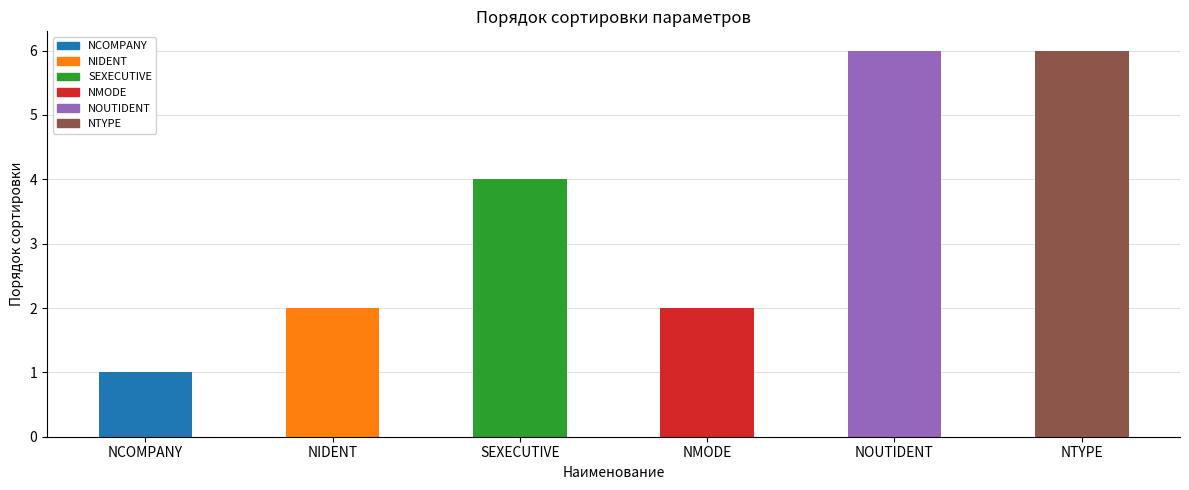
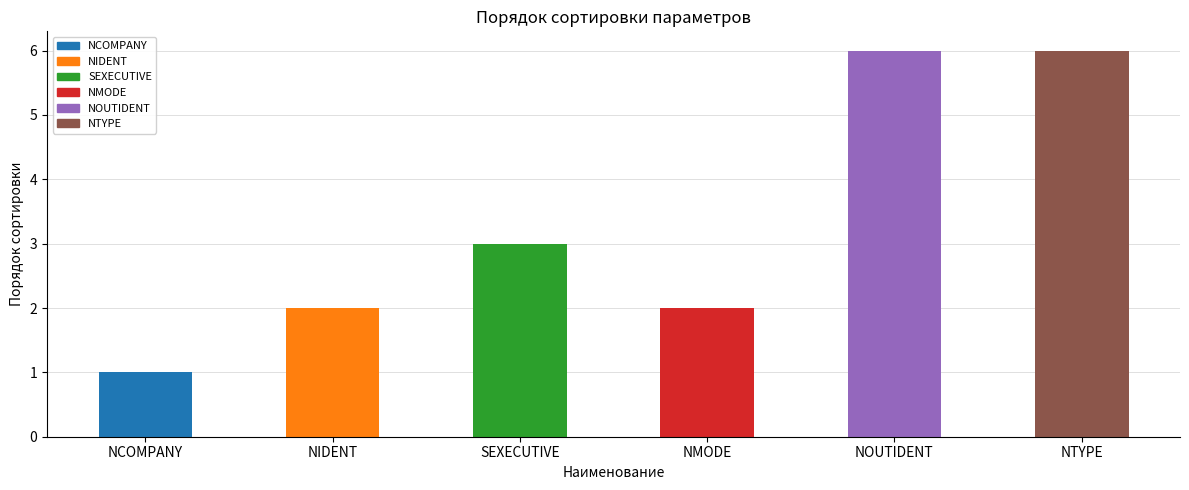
  {
    "NCOMPANY": 1,
    "NIDENT": 2,
-   "SEXECUTIVE": 4,
+   "SEXECUTIVE": 3,
    "NMODE": 2,
    "NOUTIDENT": 6,
    "NTYPE": 6
  }
